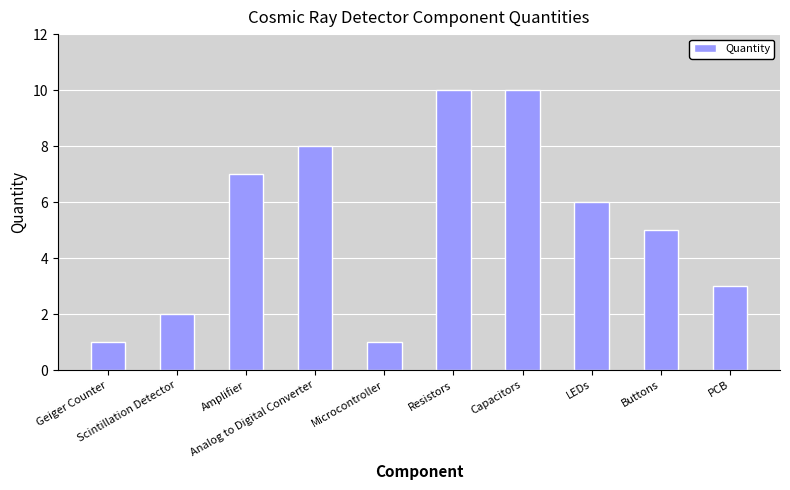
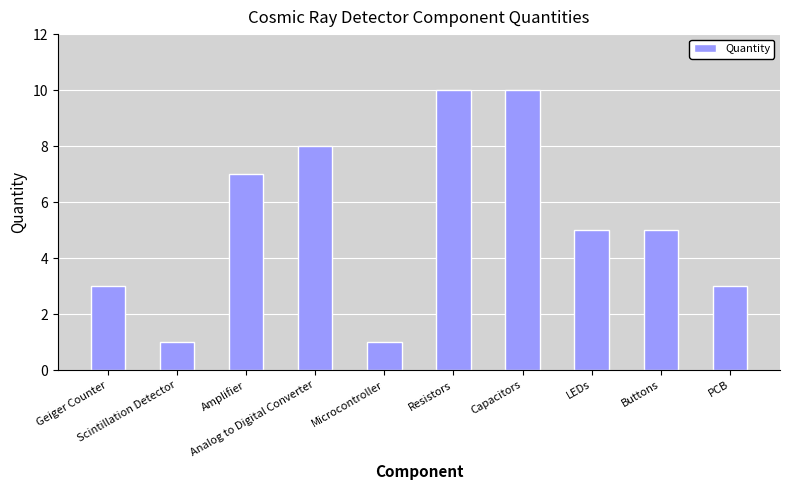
  {
-   "Geiger Counter": 1,
-   "Scintillation Detector": 2,
+   "Geiger Counter": 3,
+   "Scintillation Detector": 1,
    "Amplifier": 7,
    "Analog to Digital Converter": 8,
    "Microcontroller": 1,
    "Resistors": 10,
    "Capacitors": 10,
-   "LEDs": 6,
+   "LEDs": 5,
    "Buttons": 5,
    "PCB": 3
  }
